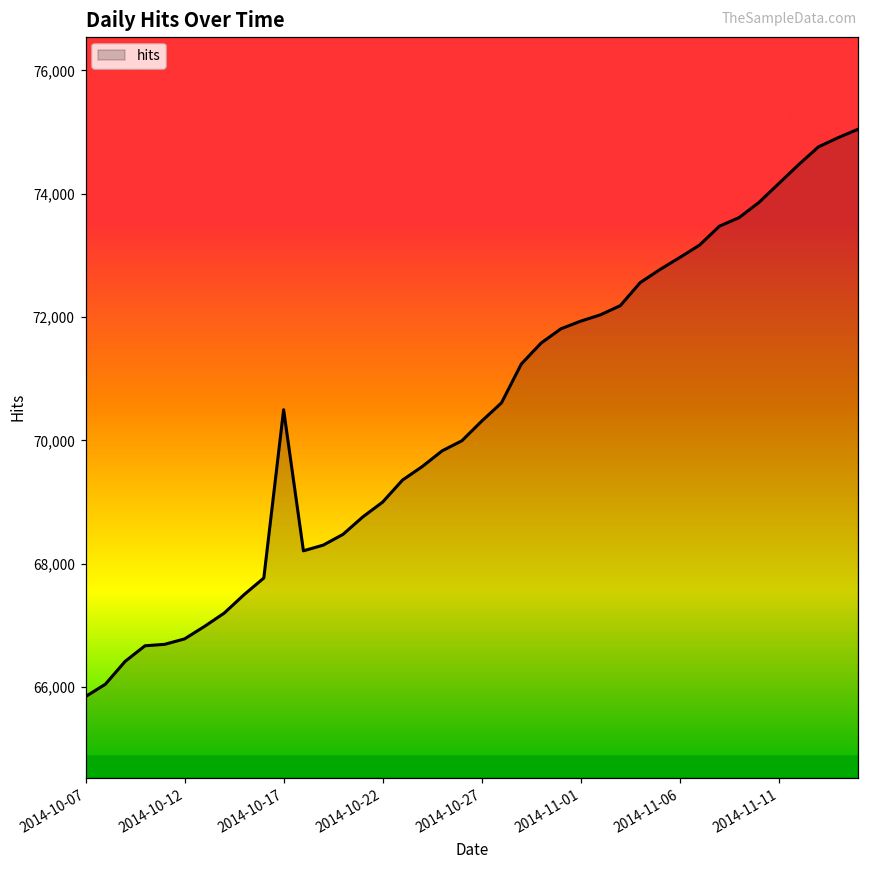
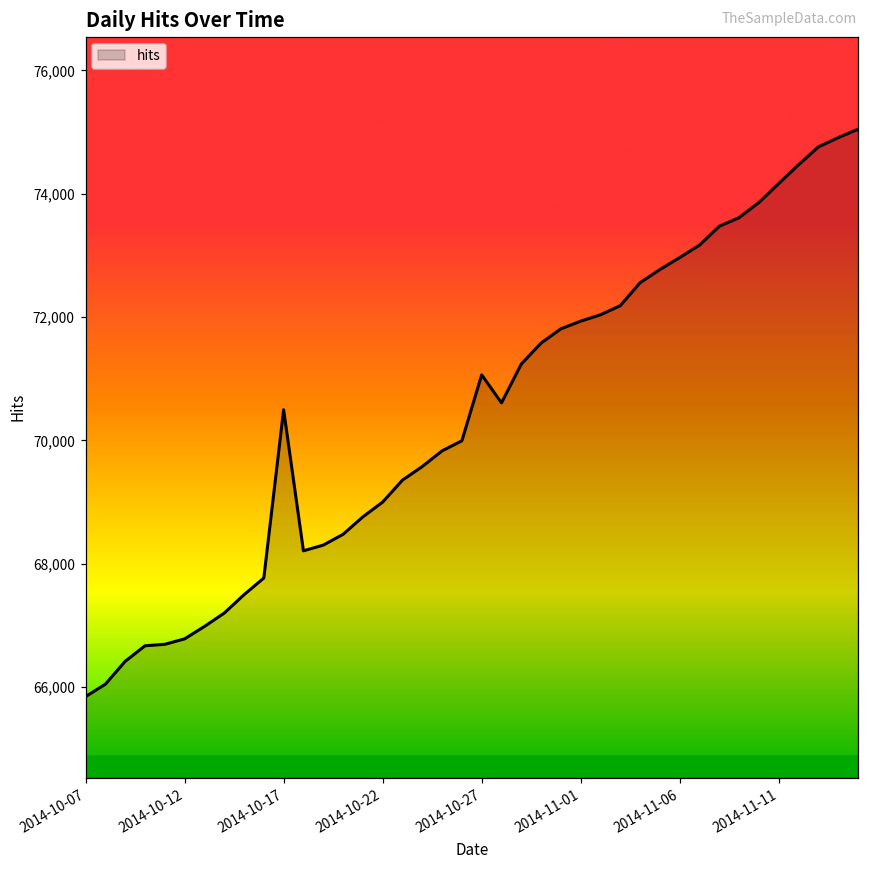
  {
    "2014-10-07": "65,800",
    "2014-10-12": "66,800",
    "2014-10-17": "70,500",
    "2014-10-22": "69,000",
-   "2014-10-27": "70,300",
+   "2014-10-27": "71,100",
    "2014-11-01": "71,900",
    "2014-11-06": "73,000",
    "2014-11-11": "74,200"
  }
